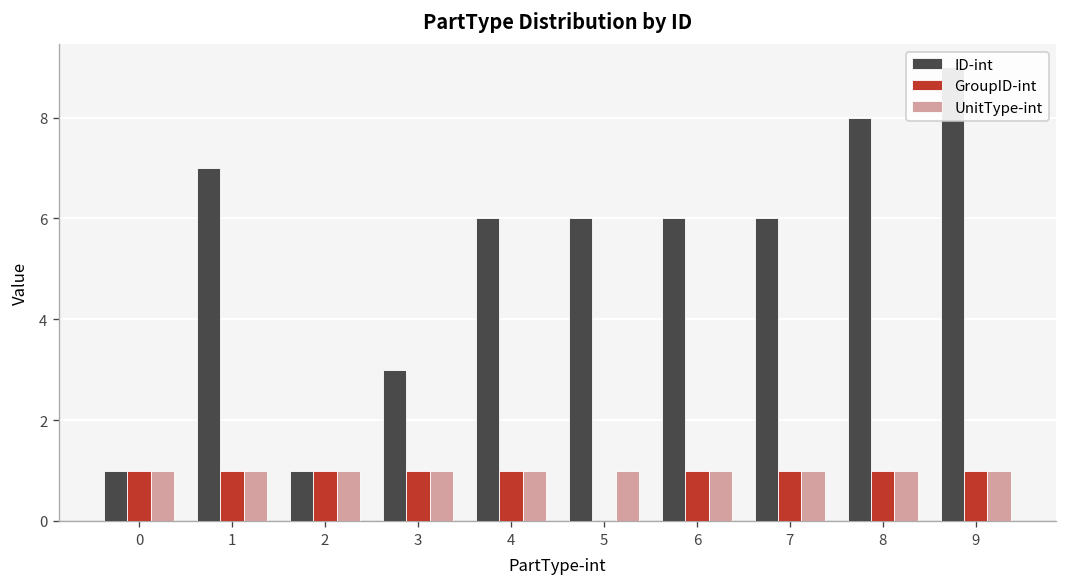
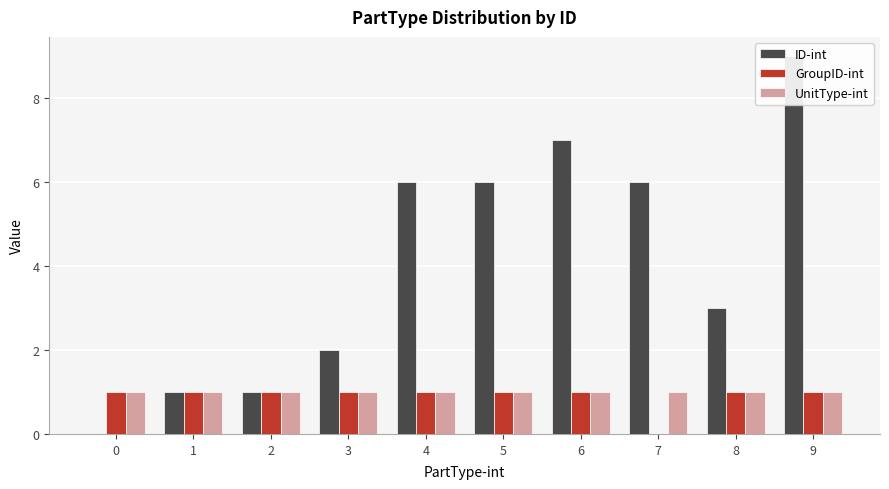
  {
    "ID-int": {
-     "0": 1,
-     "1": 7,
+     "0": 0,
+     "1": 1,
      "2": 1,
-     "3": 3,
+     "3": 2,
      "4": 6,
      "5": 6,
-     "6": 6,
+     "6": 7,
      "7": 6,
-     "8": 8
+     "8": 3
    },
    "GroupID-int": {
      "0": 1,
      "1": 1,
      "2": 1,
      "3": 1,
      "4": 1,
-     "5": 0,
+     "5": 1,
      "6": 1,
-     "7": 1,
+     "7": 0,
      "8": 1,
      "9": 1
    },
    "UnitType-int": {
      "0": 1,
      "1": 1,
      "2": 1,
      "3": 1,
      "4": 1,
      "5": 1,
      "6": 1,
      "7": 1,
      "8": 1,
      "9": 1
    }
  }
